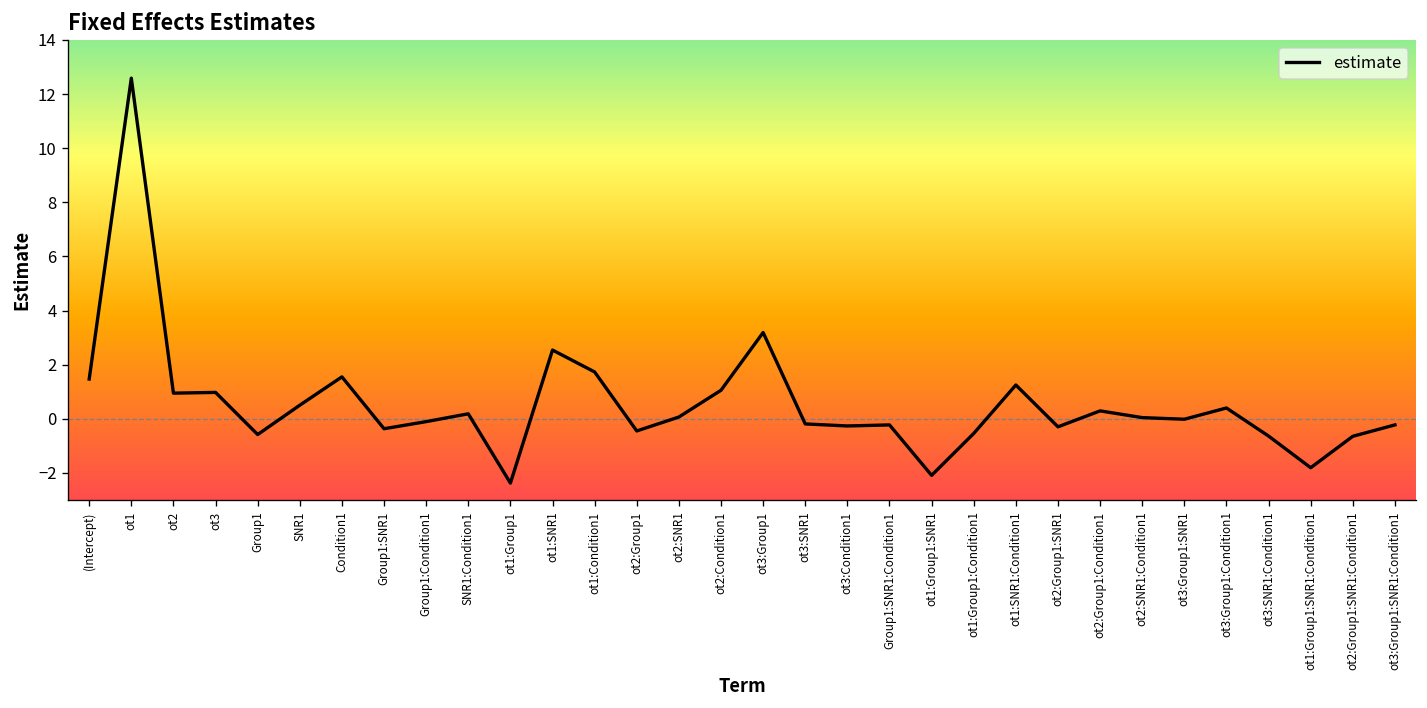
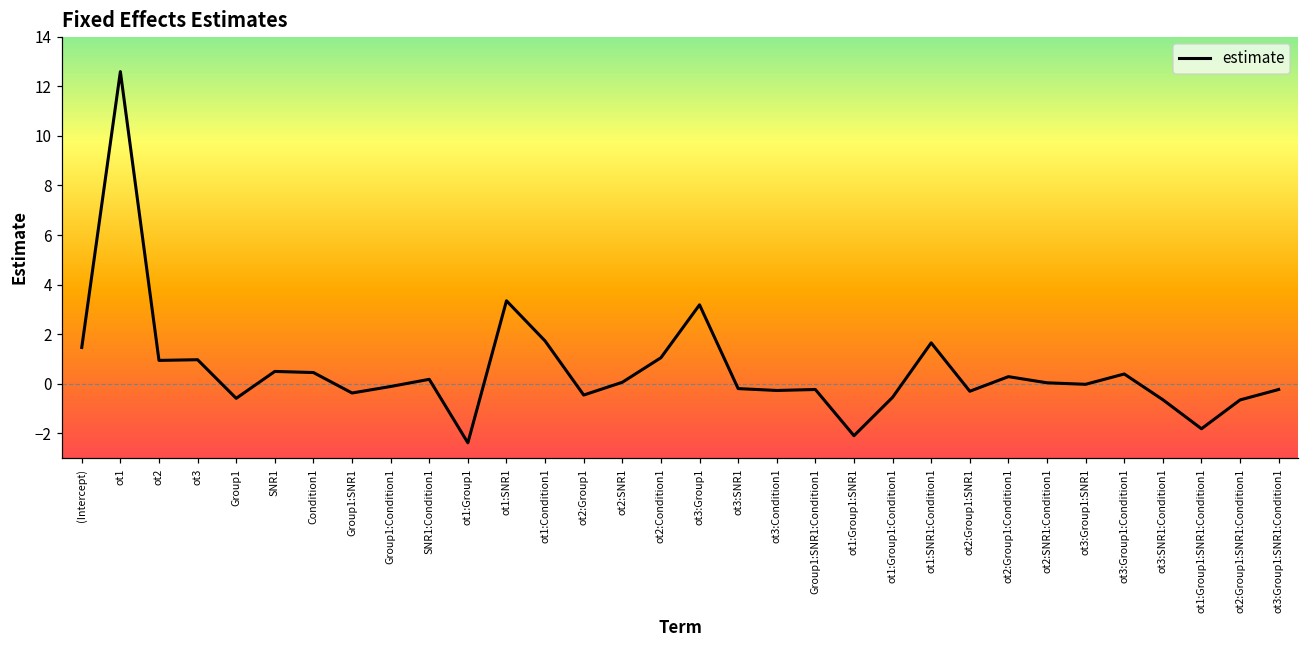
  {
    "(Intercept)": 1.5,
    "ot1": 12.6,
    "ot2": 0.9,
    "ot3": 1.0,
    "Group1": -0.6,
    "SNR1": 0.5,
-   "Condition1": 1.5,
+   "Condition1": 0.5,
    "Group1:SNR1": -0.4,
    "Group1:Condition1": -0.1,
    "SNR1:Condition1": 0.2,
    "ot1:Group1": -2.4,
-   "ot1:SNR1": 2.5,
+   "ot1:SNR1": 3.3,
    "ot1:Condition1": 1.7,
    "ot2:Group1": -0.5,
    "ot2:SNR1": 0.1,
    "ot2:Condition1": 1.1,
    "ot3:Group1": 3.2,
    "ot3:SNR1": -0.2,
    "ot3:Condition1": -0.3,
    "Group1:SNR1:Condition1": -0.2,
    "ot1:Group1:SNR1": -2.1,
    "ot1:Group1:Condition1": -0.5,
-   "ot1:SNR1:Condition1": 1.2,
+   "ot1:SNR1:Condition1": 1.7,
    "ot2:Group1:SNR1": -0.3,
    "ot2:Group1:Condition1": 0.3,
    "ot2:SNR1:Condition1": 0.0,
    "ot3:Group1:SNR1": 0.0,
    "ot3:Group1:Condition1": 0.4,
    "ot3:SNR1:Condition1": -0.6,
    "ot1:Group1:SNR1:Condition1": -1.8,
    "ot2:Group1:SNR1:Condition1": -0.6,
    "ot3:Group1:SNR1:Condition1": -0.2
  }
